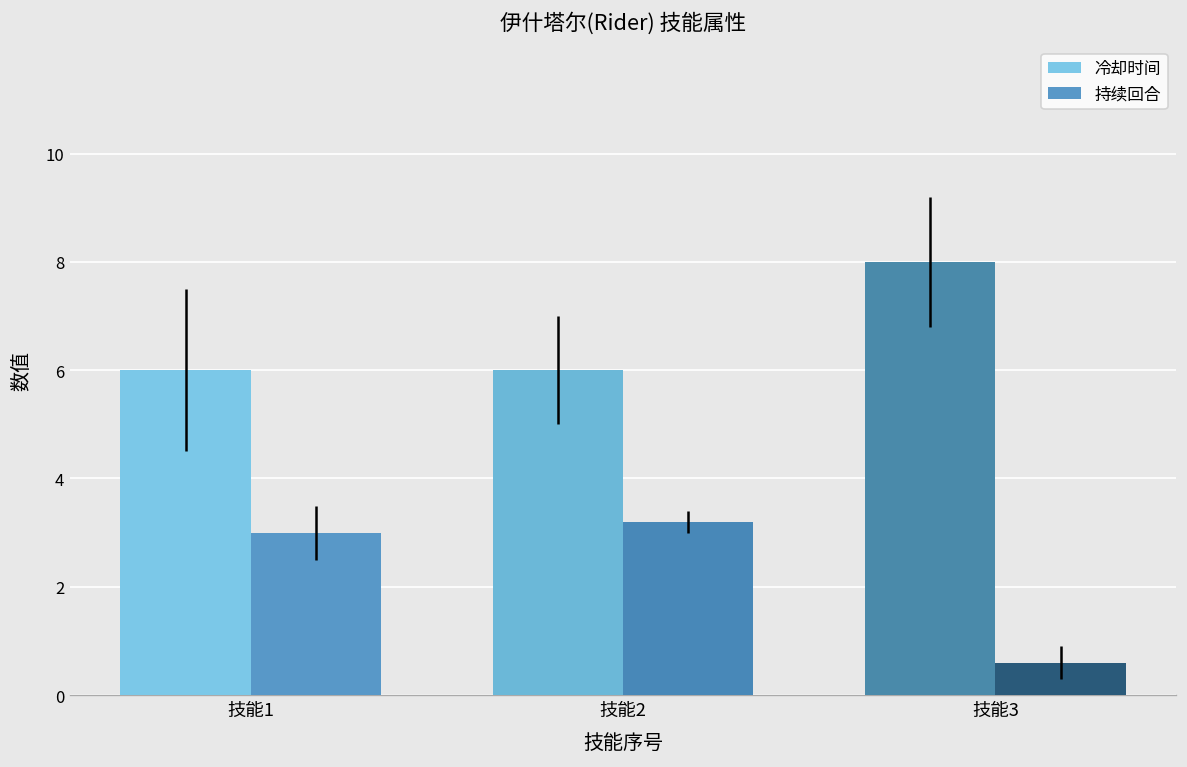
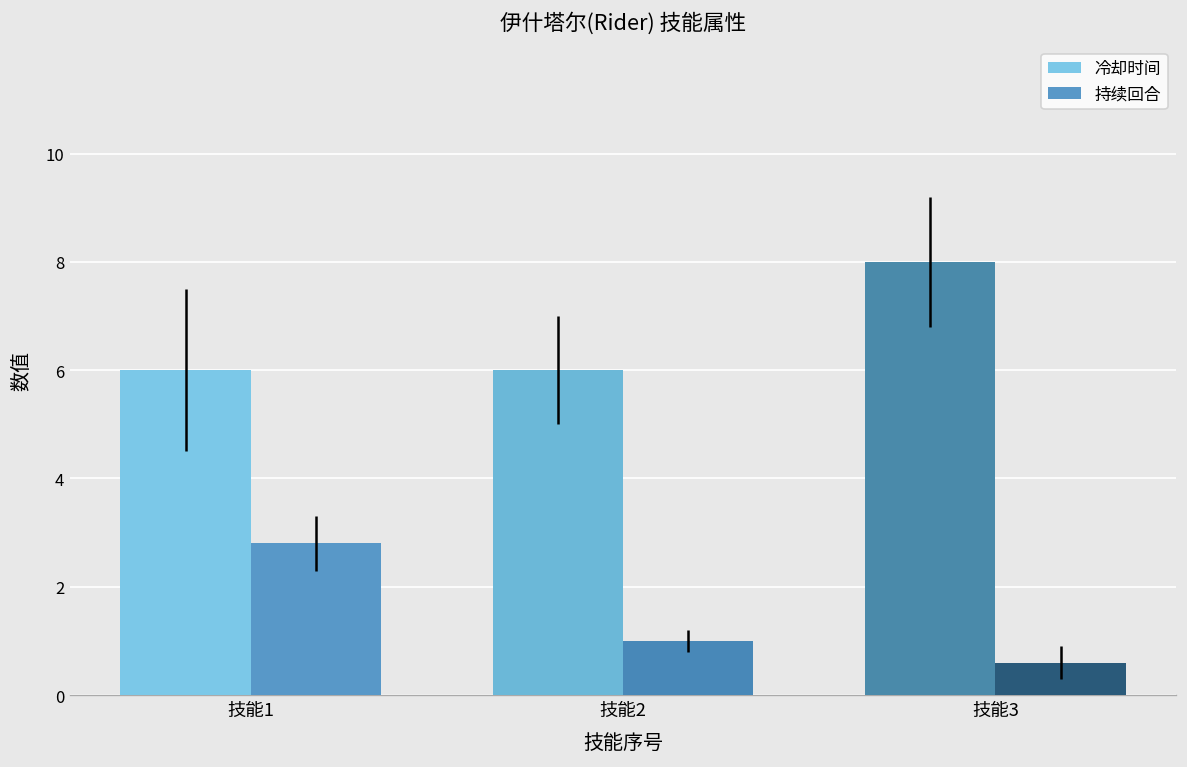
  {
    "冷却时间": {
      "技能1": 6.0,
      "技能2": 6.0,
      "技能3": 8.0
    },
    "持续回合": {
-     "技能1": 3.0,
-     "技能2": 3.2,
+     "技能1": 2.8,
+     "技能2": 1.0,
      "技能3": 0.6
    }
  }
